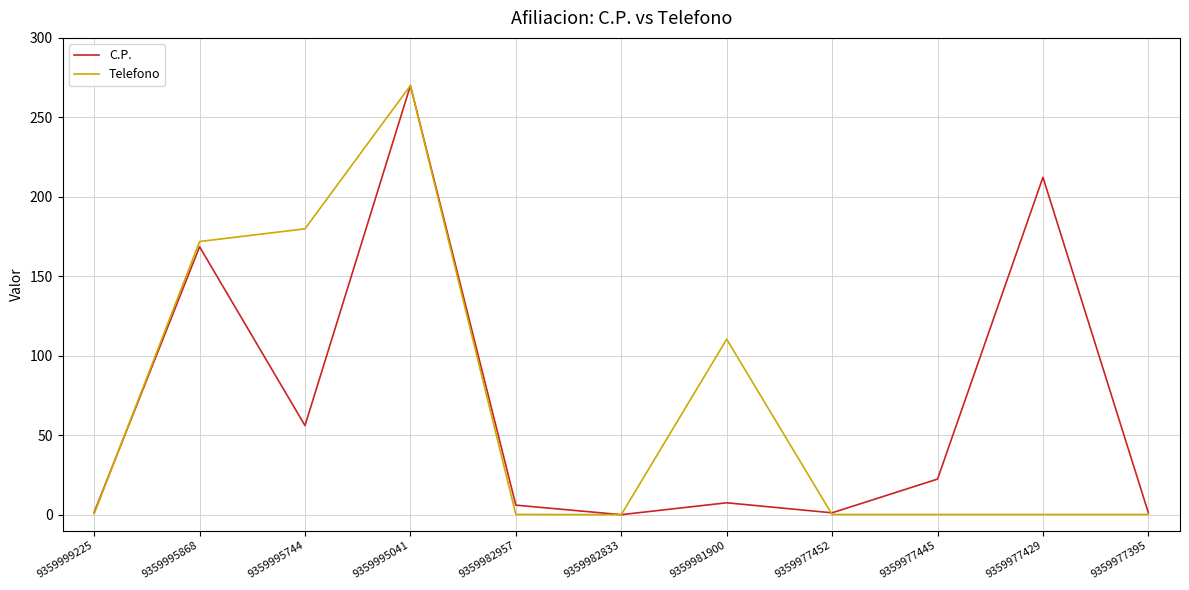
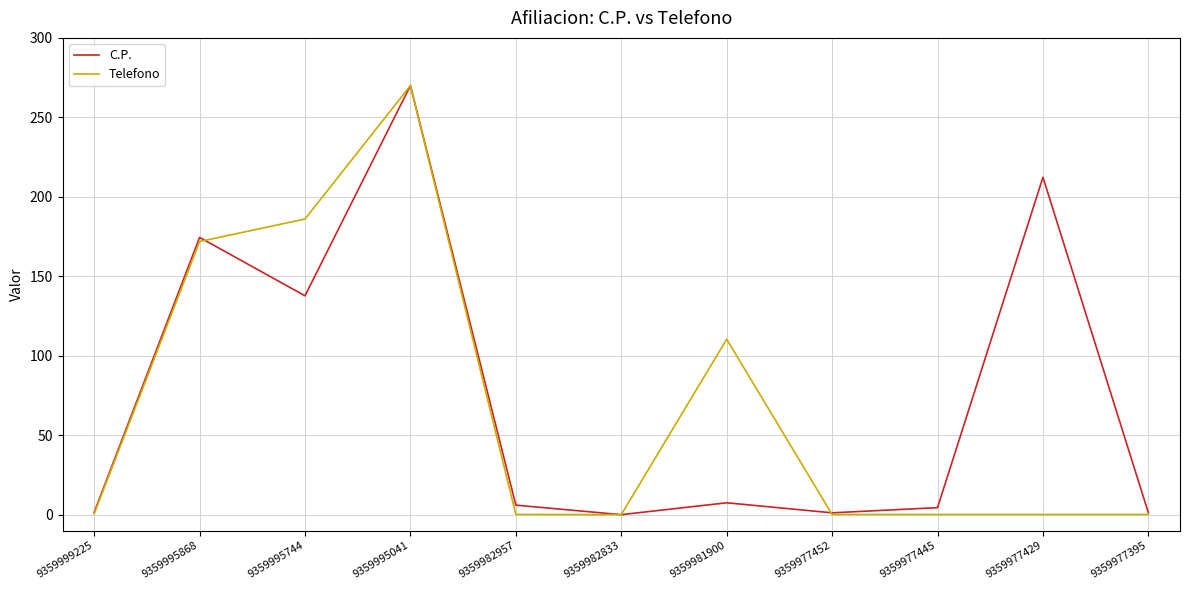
  {
    "C.P.": {
-     "9359995868": 169,
-     "9359995744": 56,
+     "9359995868": 174,
+     "9359995744": 138,
      "9359982957": 6,
      "9359981900": 7,
-     "9359977445": 22,
+     "9359977445": 4,
      "9359977429": 212
    },
    "Telefono": {
      "9359995868": 172,
-     "9359995744": 180,
+     "9359995744": 186,
      "9359982957": 0,
      "9359981900": 110,
      "9359977445": 0,
      "9359977429": 0
    }
  }
